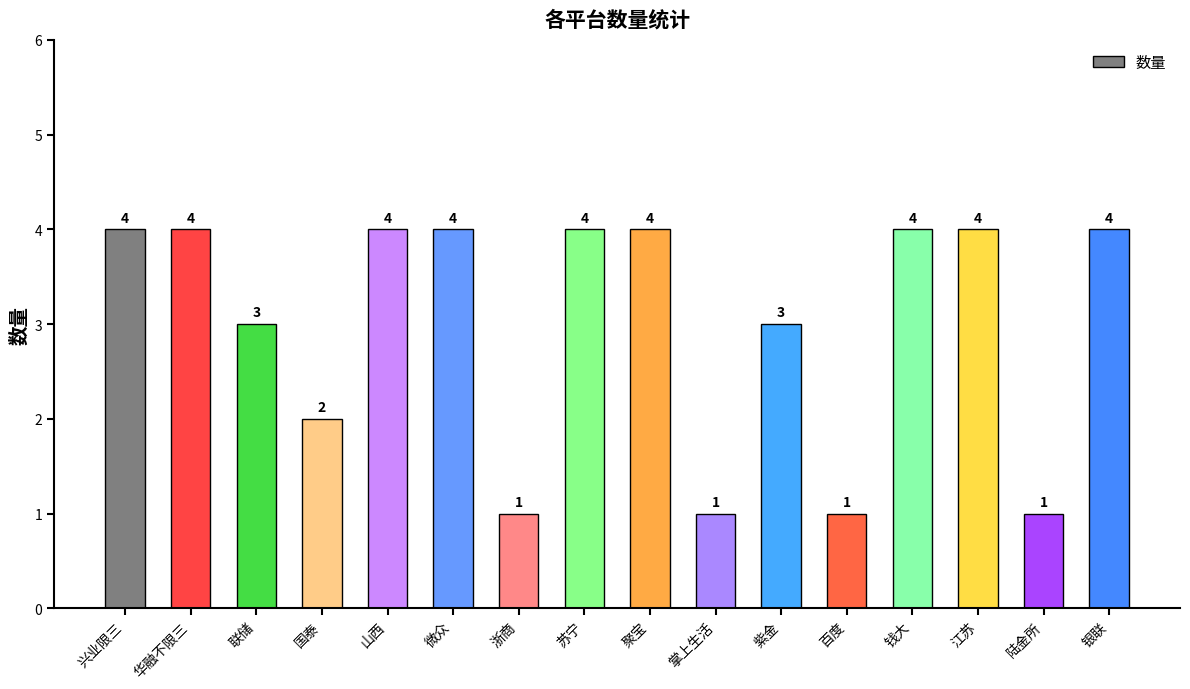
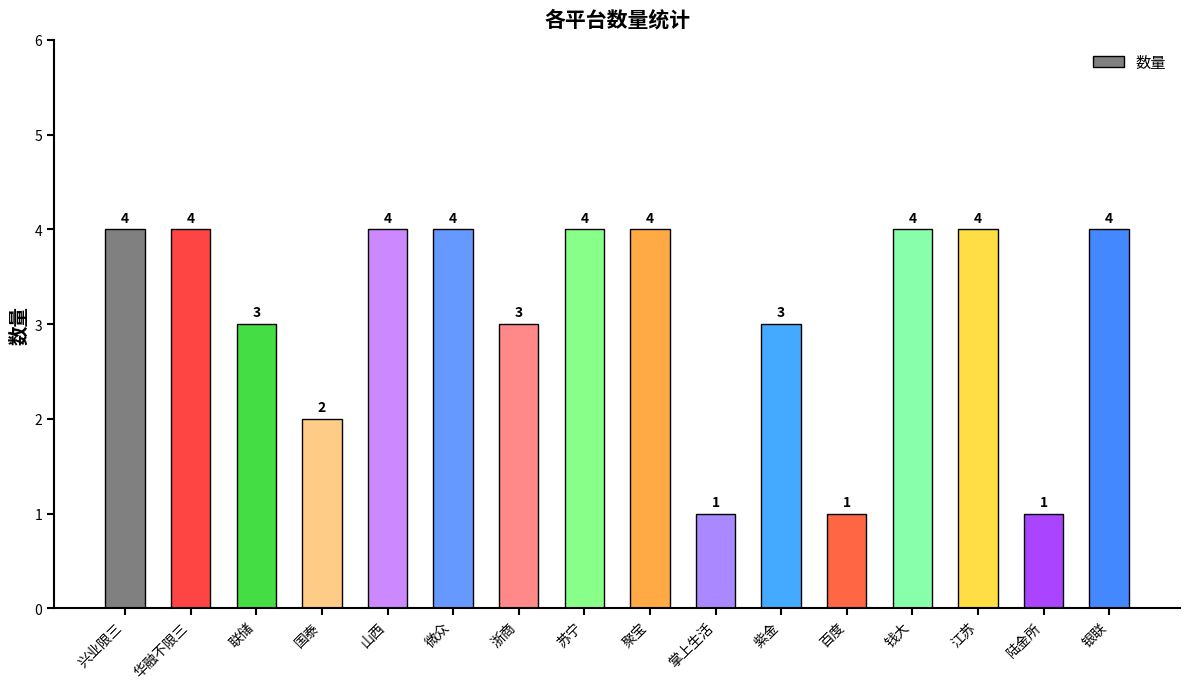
  {
    "兴业限三": 4,
    "华融不限三": 4,
    "联储": 3,
    "国泰": 2,
    "山西": 4,
    "微众": 4,
-   "浙商": 1,
+   "浙商": 3,
    "苏宁": 4,
    "聚宝": 4,
    "掌上生活": 1,
    "紫金": 3,
    "百度": 1,
    "钱大": 4,
    "江苏": 4,
    "陆金所": 1,
    "银联": 4
  }
